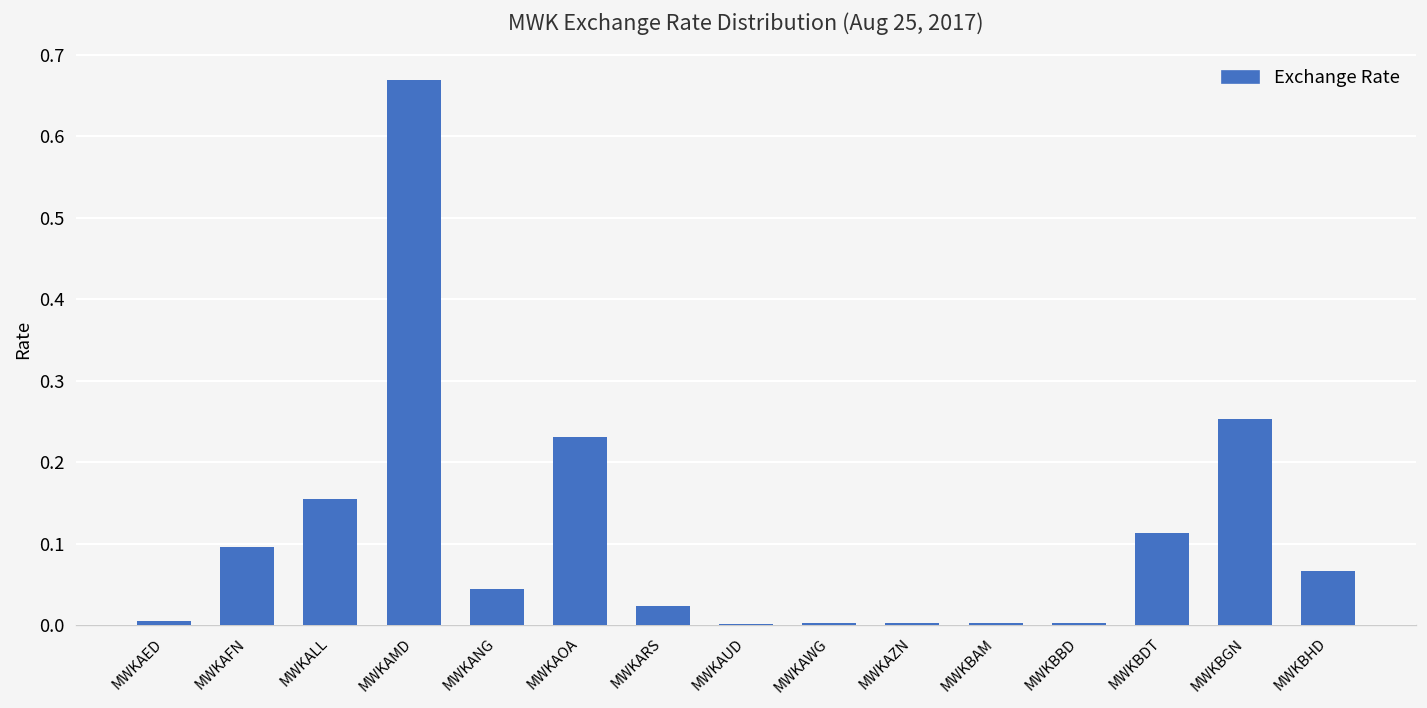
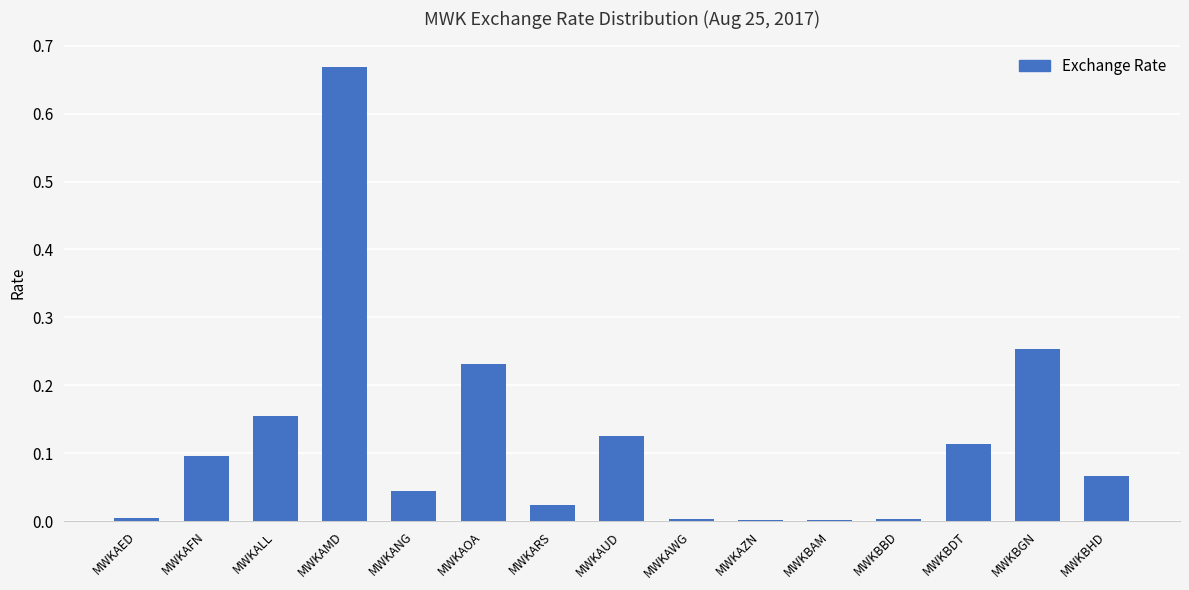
  {
    "MWKAED": 0.01,
    "MWKAFN": 0.10,
    "MWKALL": 0.16,
    "MWKAMD": 0.67,
    "MWKANG": 0.04,
    "MWKAOA": 0.23,
    "MWKARS": 0.02,
-   "MWKAUD": 0.00,
+   "MWKAUD": 0.13,
    "MWKBDT": 0.11,
    "MWKBGN": 0.25,
    "MWKBHD": 0.07
  }
